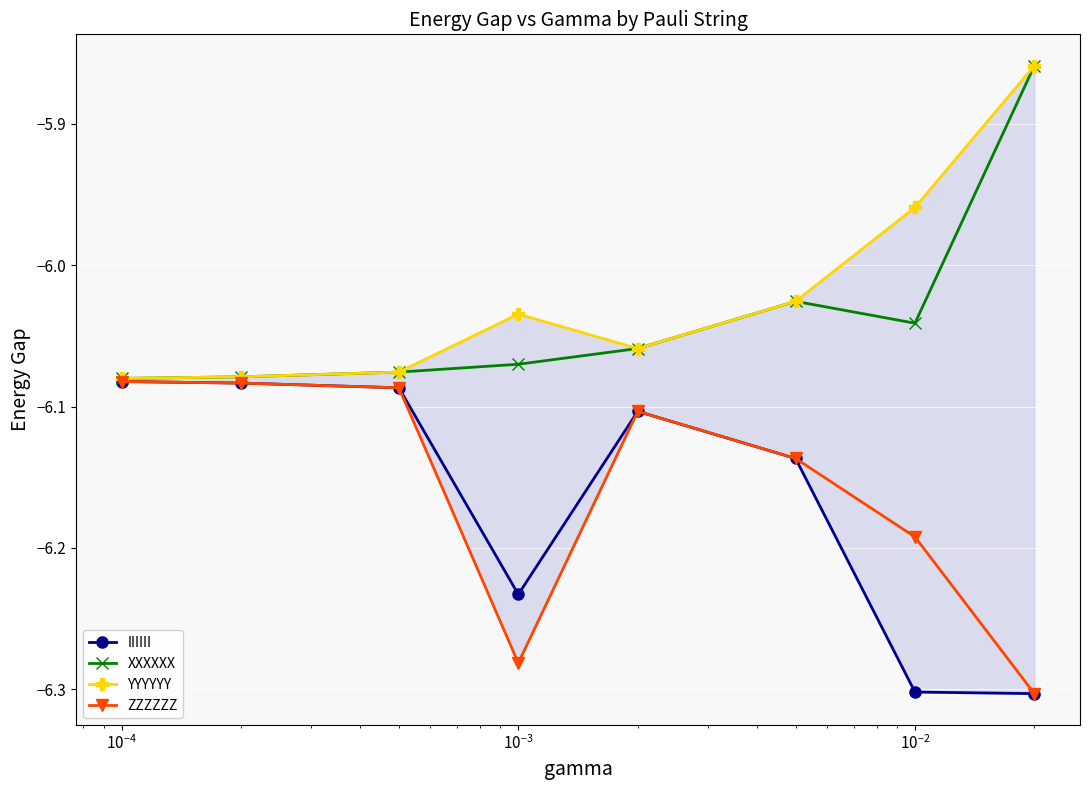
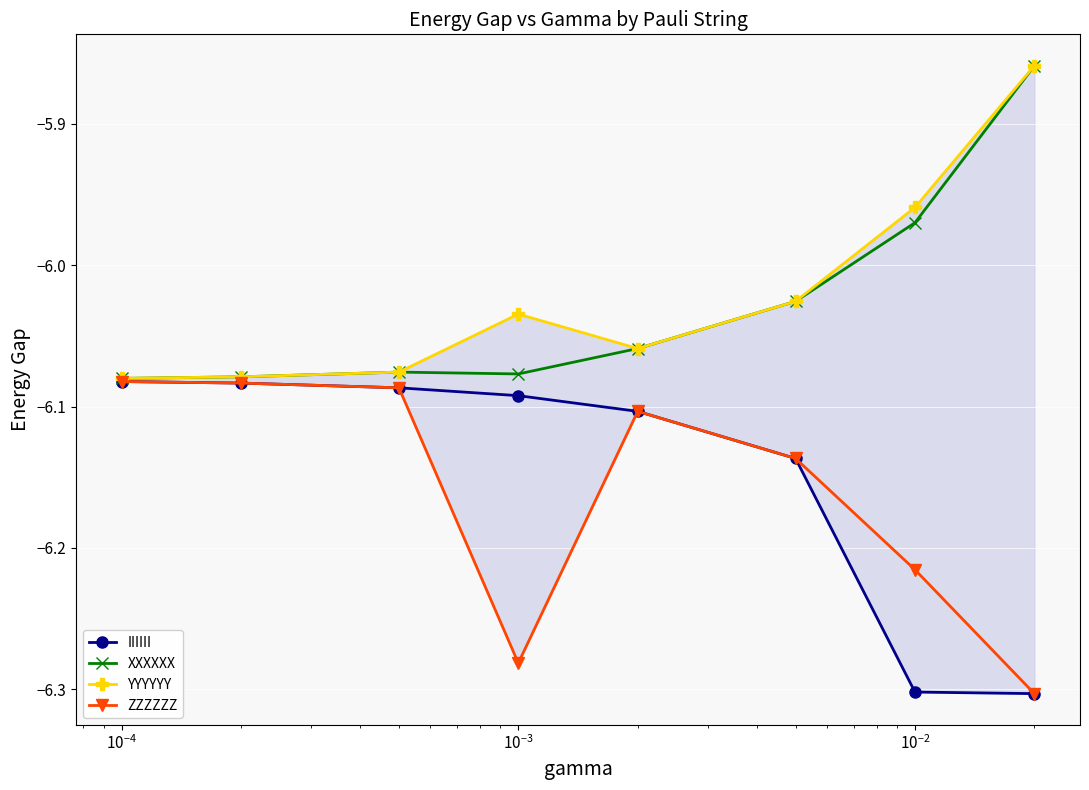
  {
    "IIIIII": {
-     "10^-3": -6.233,
+     "10^-3": -6.092,
      "10^-2": -6.302
    },
    "XXXXXX": {
-     "10^-3": -6.070,
-     "10^-2": -6.041
+     "10^-3": -6.077,
+     "10^-2": -5.970
    },
    "YYYYYY": {
      "10^-3": -6.035,
      "10^-2": -5.959
    },
    "ZZZZZZ": {
      "10^-3": -6.281,
-     "10^-2": -6.192
+     "10^-2": -6.215
    }
  }
